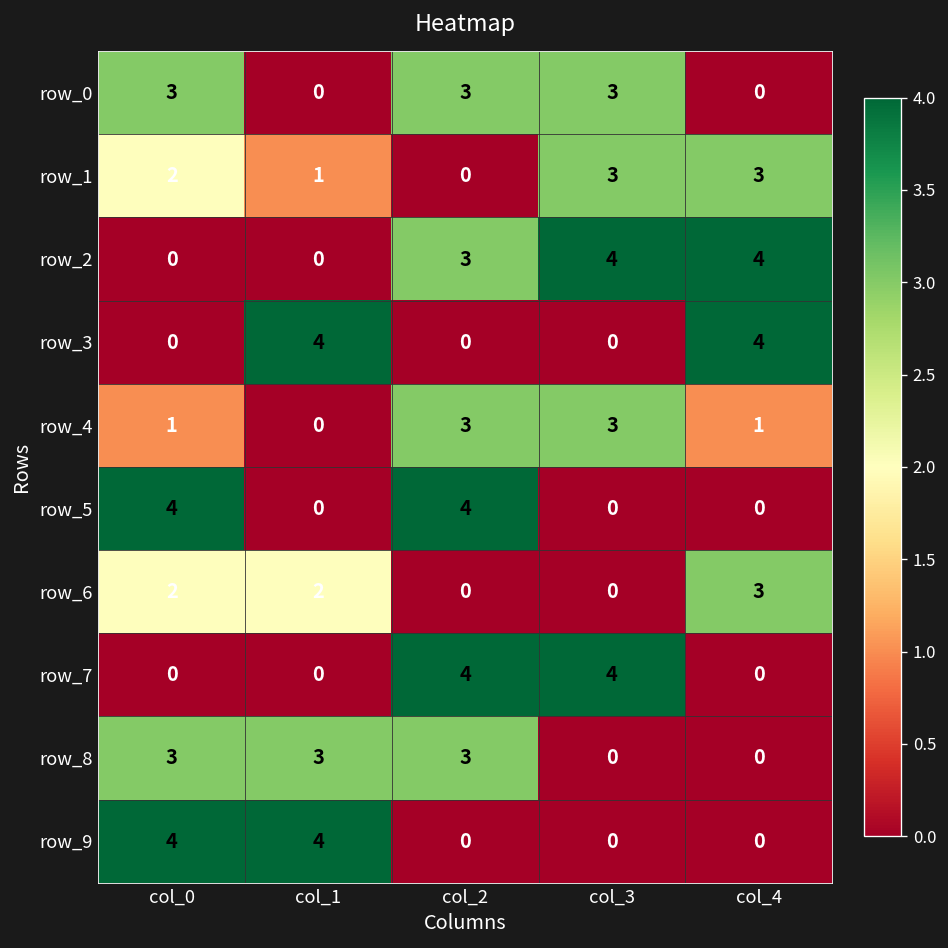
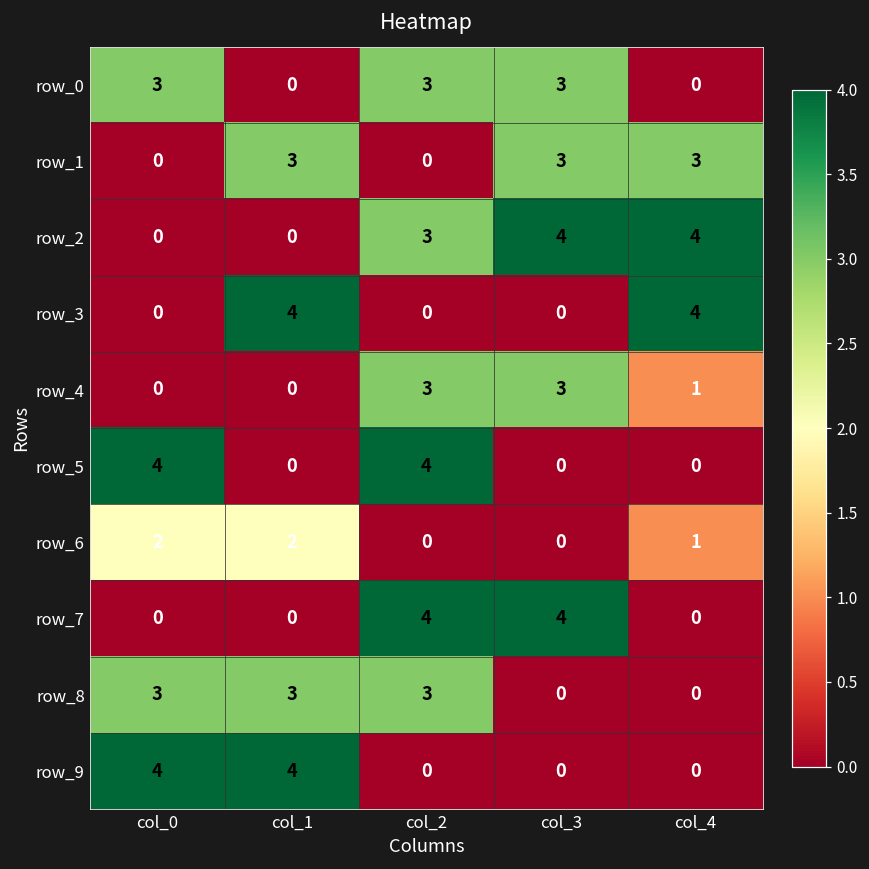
  {
    "row_0": {
      "col_0": 3,
      "col_1": 0,
      "col_2": 3,
      "col_3": 3,
      "col_4": 0
    },
    "row_1": {
-     "col_0": 2,
-     "col_1": 1,
+     "col_0": 0,
+     "col_1": 3,
      "col_2": 0,
      "col_3": 3,
      "col_4": 3
    },
    "row_2": {
      "col_0": 0,
      "col_1": 0,
      "col_2": 3,
      "col_3": 4,
      "col_4": 4
    },
    "row_3": {
      "col_0": 0,
      "col_1": 4,
      "col_2": 0,
      "col_3": 0,
      "col_4": 4
    },
    "row_4": {
-     "col_0": 1,
+     "col_0": 0,
      "col_1": 0,
      "col_2": 3,
      "col_3": 3,
      "col_4": 1
    },
    "row_5": {
      "col_0": 4,
      "col_1": 0,
      "col_2": 4,
      "col_3": 0,
      "col_4": 0
    },
    "row_6": {
      "col_0": 2,
      "col_1": 2,
      "col_2": 0,
      "col_3": 0,
-     "col_4": 3
+     "col_4": 1
    },
    "row_7": {
      "col_0": 0,
      "col_1": 0,
      "col_2": 4,
      "col_3": 4,
      "col_4": 0
    },
    "row_8": {
      "col_0": 3,
      "col_1": 3,
      "col_2": 3,
      "col_3": 0,
      "col_4": 0
    },
    "row_9": {
      "col_0": 4,
      "col_1": 4,
      "col_2": 0,
      "col_3": 0,
      "col_4": 0
    }
  }
